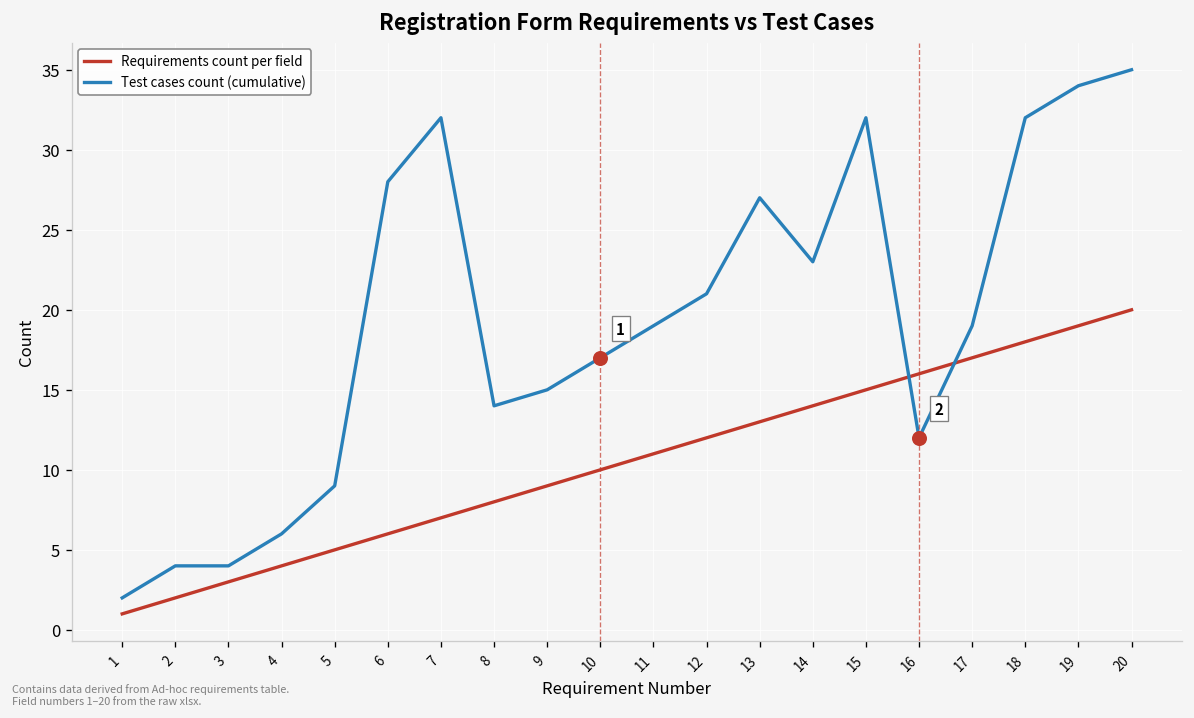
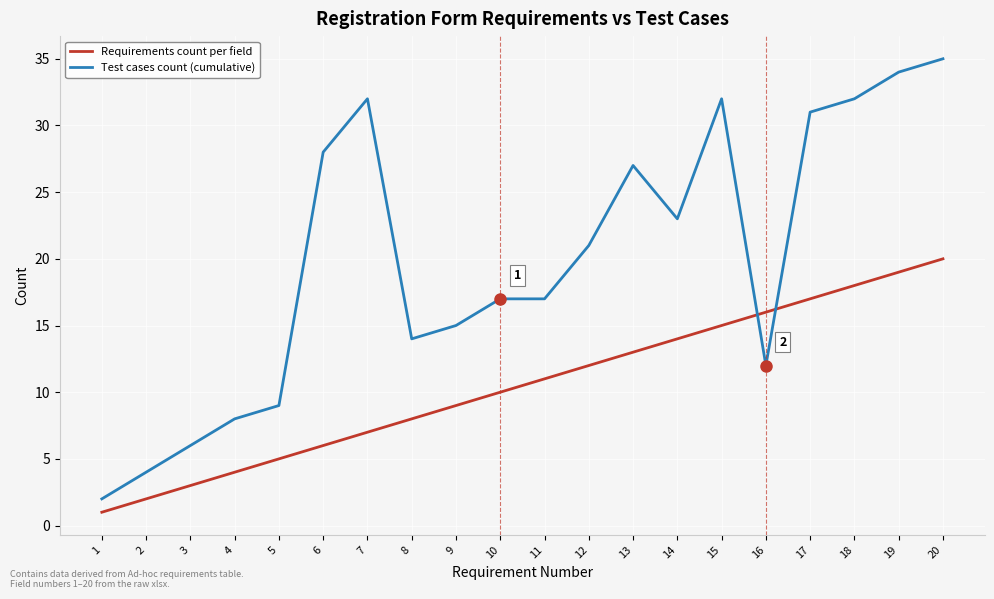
  {
    "Test cases count (cumulative)": {
      "1": 2,
      "2": 4,
-     "3": 4,
-     "4": 6,
+     "3": 6,
+     "4": 8,
      "5": 9,
      "6": 28,
      "7": 32,
      "8": 14,
      "9": 15,
-     "11": 19,
+     "11": 17,
      "12": 21,
      "13": 27,
      "14": 23,
      "15": 32,
-     "17": 19,
+     "17": 31,
      "18": 32,
      "19": 34,
      "20": 35
    }
  }
